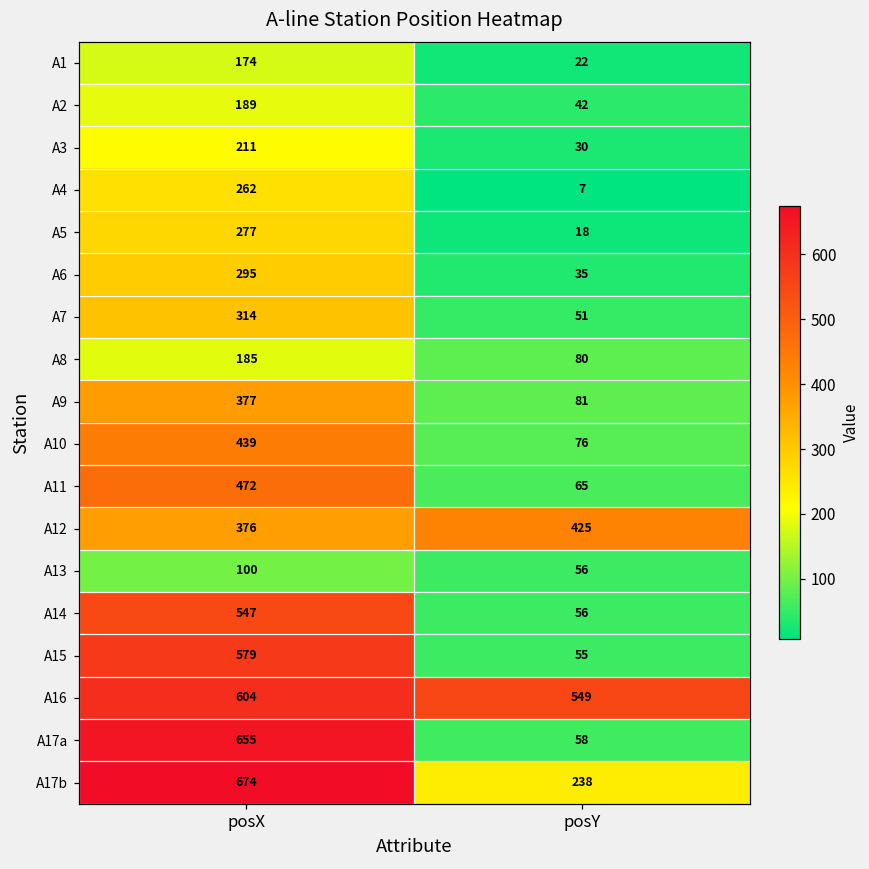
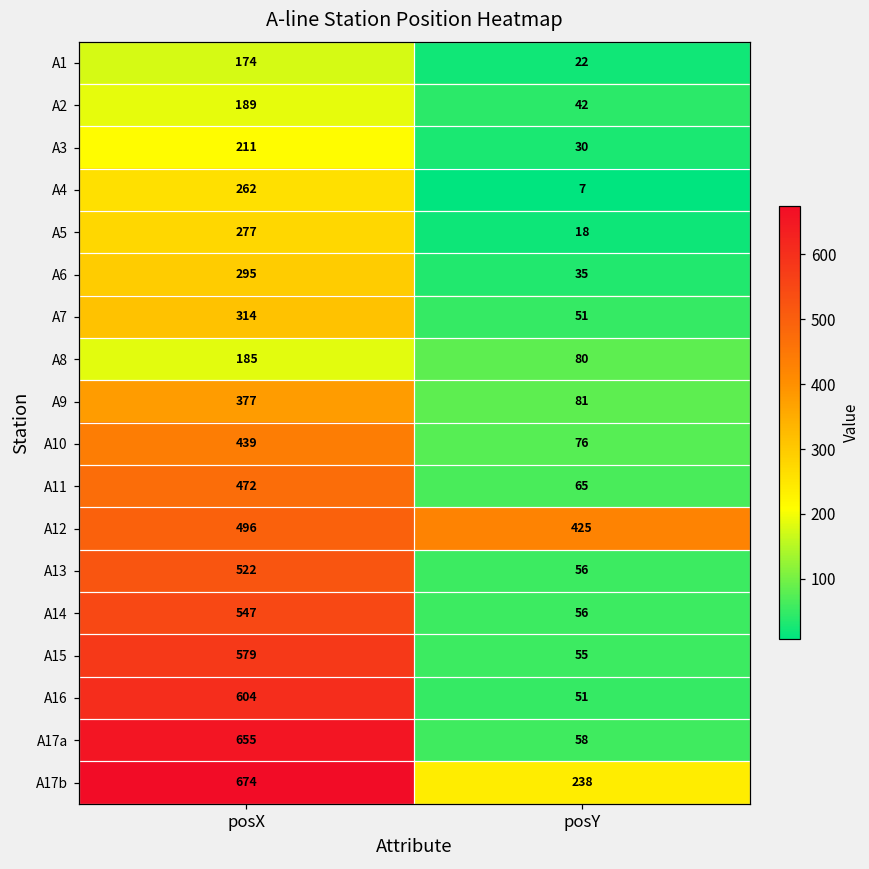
  {
    "A1": {
      "posX": 174,
      "posY": 22
    },
    "A2": {
      "posX": 189,
      "posY": 42
    },
    "A3": {
      "posX": 211,
      "posY": 30
    },
    "A4": {
      "posX": 262,
      "posY": 7
    },
    "A5": {
      "posX": 277,
      "posY": 18
    },
    "A6": {
      "posX": 295,
      "posY": 35
    },
    "A7": {
      "posX": 314,
      "posY": 51
    },
    "A8": {
      "posX": 185,
      "posY": 80
    },
    "A9": {
      "posX": 377,
      "posY": 81
    },
    "A10": {
      "posX": 439,
      "posY": 76
    },
    "A11": {
      "posX": 472,
      "posY": 65
    },
    "A12": {
-     "posX": 376,
+     "posX": 496,
      "posY": 425
    },
    "A13": {
-     "posX": 100,
+     "posX": 522,
      "posY": 56
    },
    "A14": {
      "posX": 547,
      "posY": 56
    },
    "A15": {
      "posX": 579,
      "posY": 55
    },
    "A16": {
      "posX": 604,
-     "posY": 549
+     "posY": 51
    },
    "A17a": {
      "posX": 655,
      "posY": 58
    },
    "A17b": {
      "posX": 674,
      "posY": 238
    }
  }
